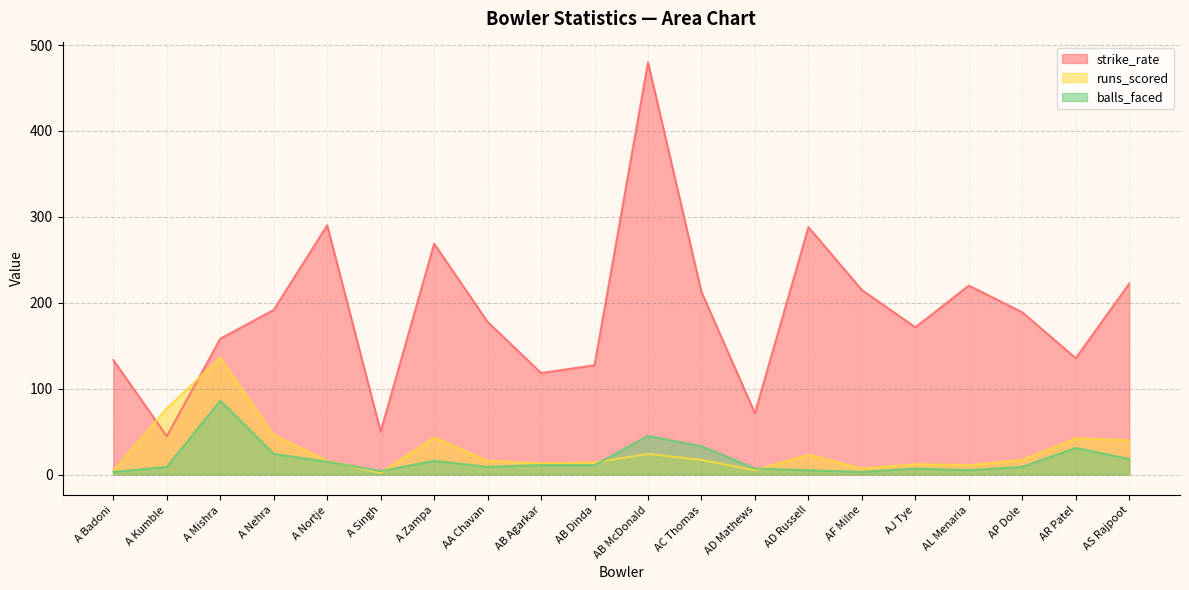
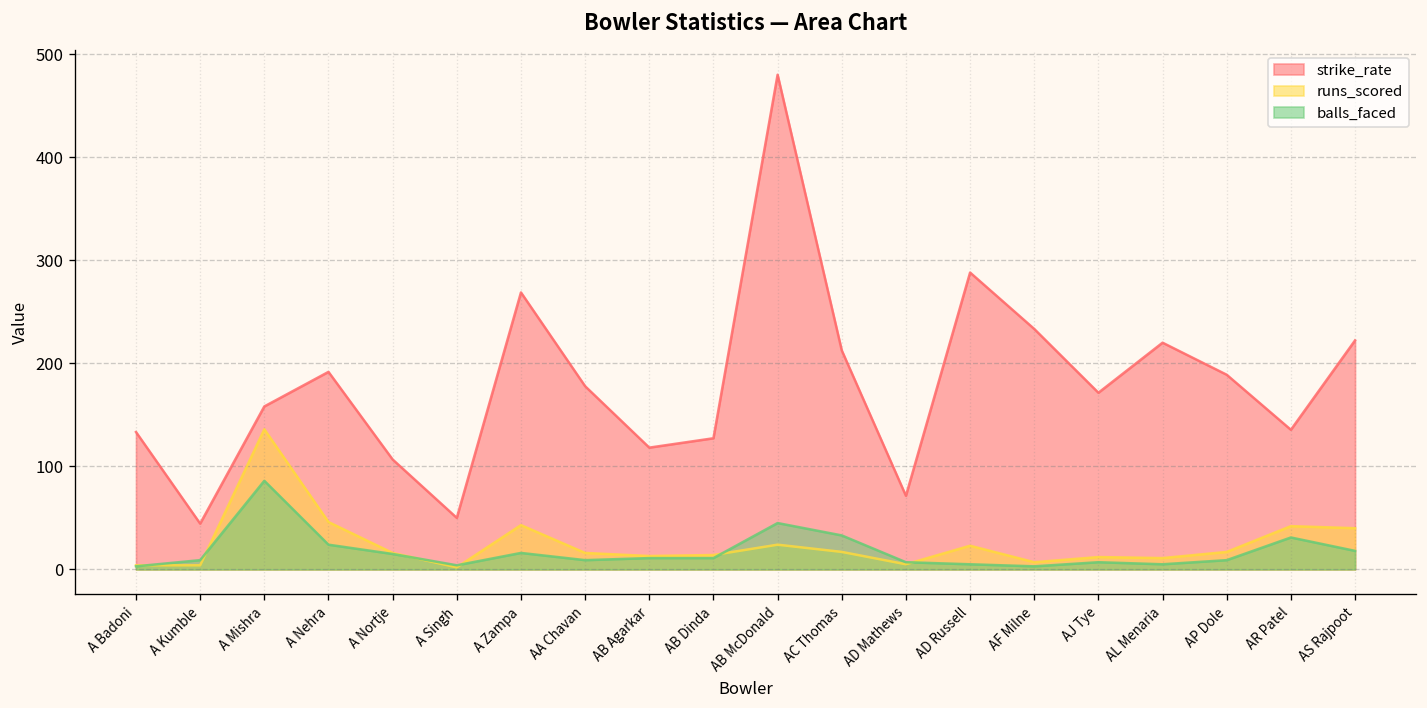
  {
    "strike_rate": {
      "A Badoni": 130,
      "A Kumble": 40,
      "A Mishra": 160,
      "A Nehra": 190,
-     "A Nortje": 290,
+     "A Nortje": 110,
      "A Singh": 50,
      "A Zampa": 270,
      "AA Chavan": 180,
      "AB Agarkar": 120,
      "AB Dinda": 130,
      "AB McDonald": 480,
      "AC Thomas": 210,
      "AD Mathews": 70,
      "AD Russell": 290,
-     "AF Milne": 210,
+     "AF Milne": 230,
      "AJ Tye": 170,
      "AL Menaria": 220,
      "AP Dole": 190,
      "AR Patel": 140,
      "AS Rajpoot": 220
    },
    "runs_scored": {
-     "A Kumble": 80,
+     "A Kumble": 0,
      "A Mishra": 140,
      "A Nehra": 50,
      "A Zampa": 40,
      "AA Chavan": 20,
      "AB Dinda": 10,
      "AB McDonald": 20,
      "AC Thomas": 20,
      "AD Russell": 20,
      "AF Milne": 10,
      "AJ Tye": 10,
      "AL Menaria": 10,
      "AP Dole": 20,
      "AR Patel": 40,
      "AS Rajpoot": 40
    },
    "balls_faced": {
      "A Kumble": 10,
      "A Mishra": 90,
      "A Nehra": 20,
      "A Zampa": 20,
      "AA Chavan": 10,
      "AB Dinda": 10,
      "AB McDonald": 50,
      "AC Thomas": 30,
      "AD Russell": 10,
      "AF Milne": 0,
      "AJ Tye": 10,
      "AL Menaria": 10,
      "AP Dole": 10,
      "AR Patel": 30,
      "AS Rajpoot": 20
    }
  }
